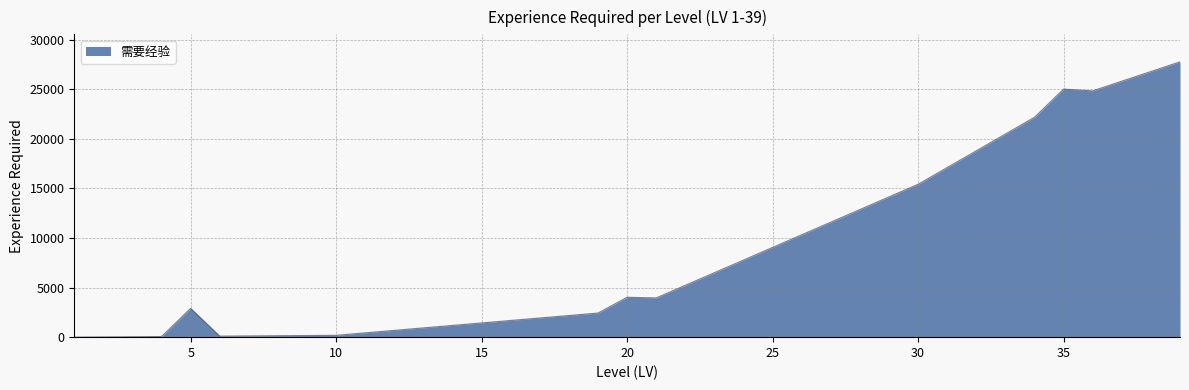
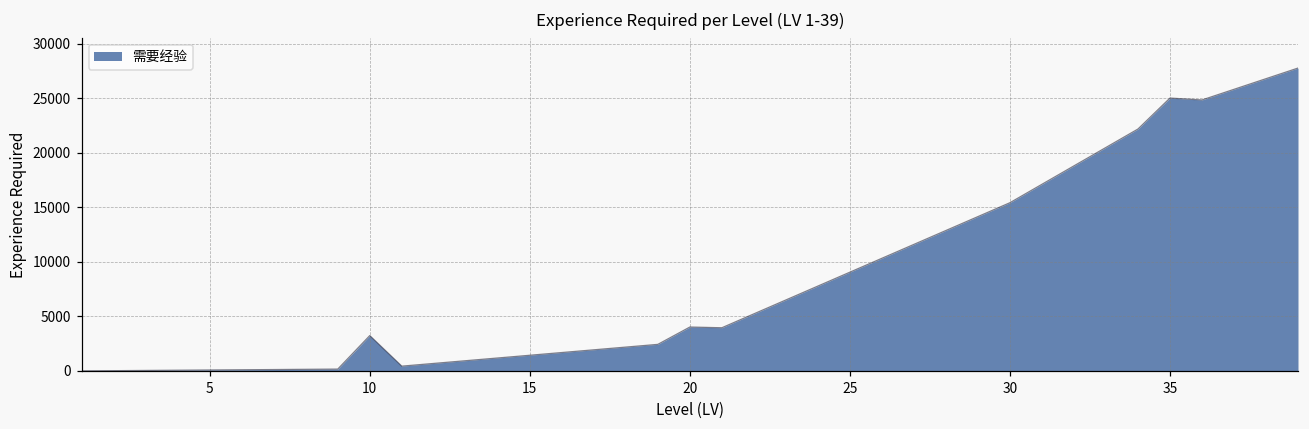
  {
-   "5": 3000,
-   "10": 0,
+   "5": 0,
+   "10": 3000,
    "15": 1000,
    "20": 4000,
    "25": 9000,
    "30": 15000,
    "35": 25000
  }
